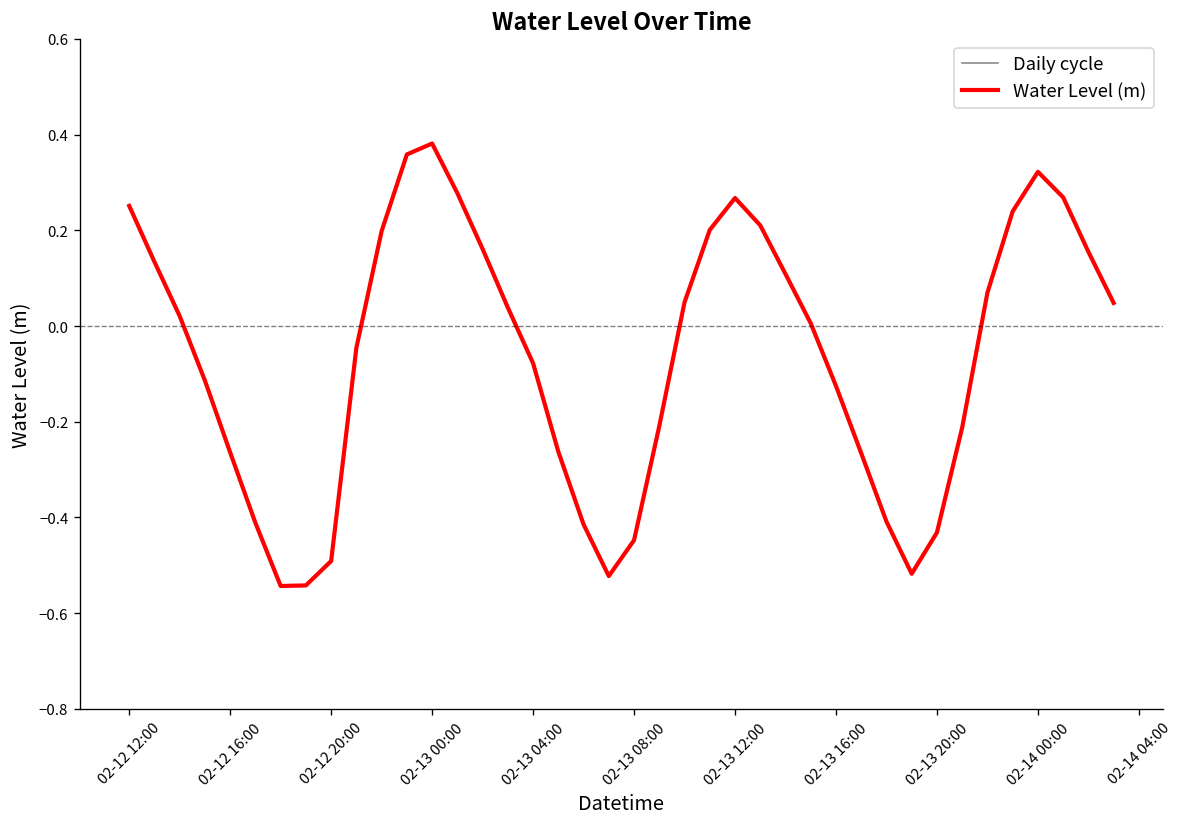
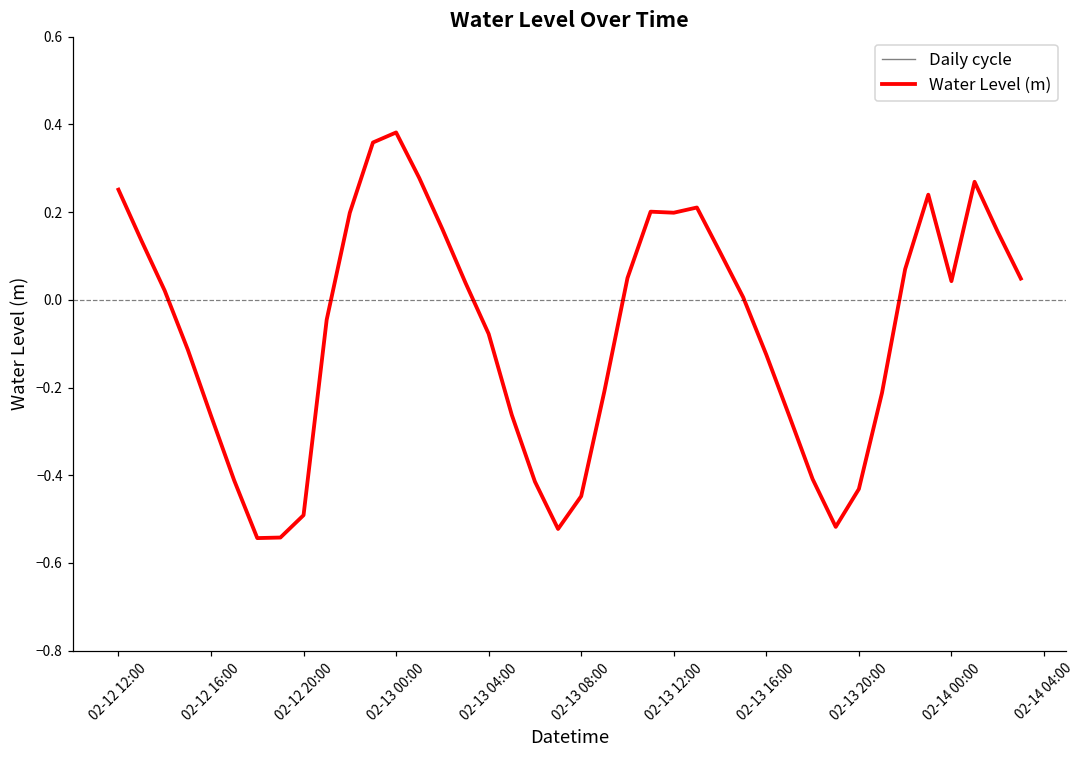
  {
    "Water Level (m)": {
-     "02-13 12:00": 0.27,
-     "02-14 00:00": 0.32
+     "02-13 12:00": 0.20,
+     "02-14 00:00": 0.04
    }
  }
